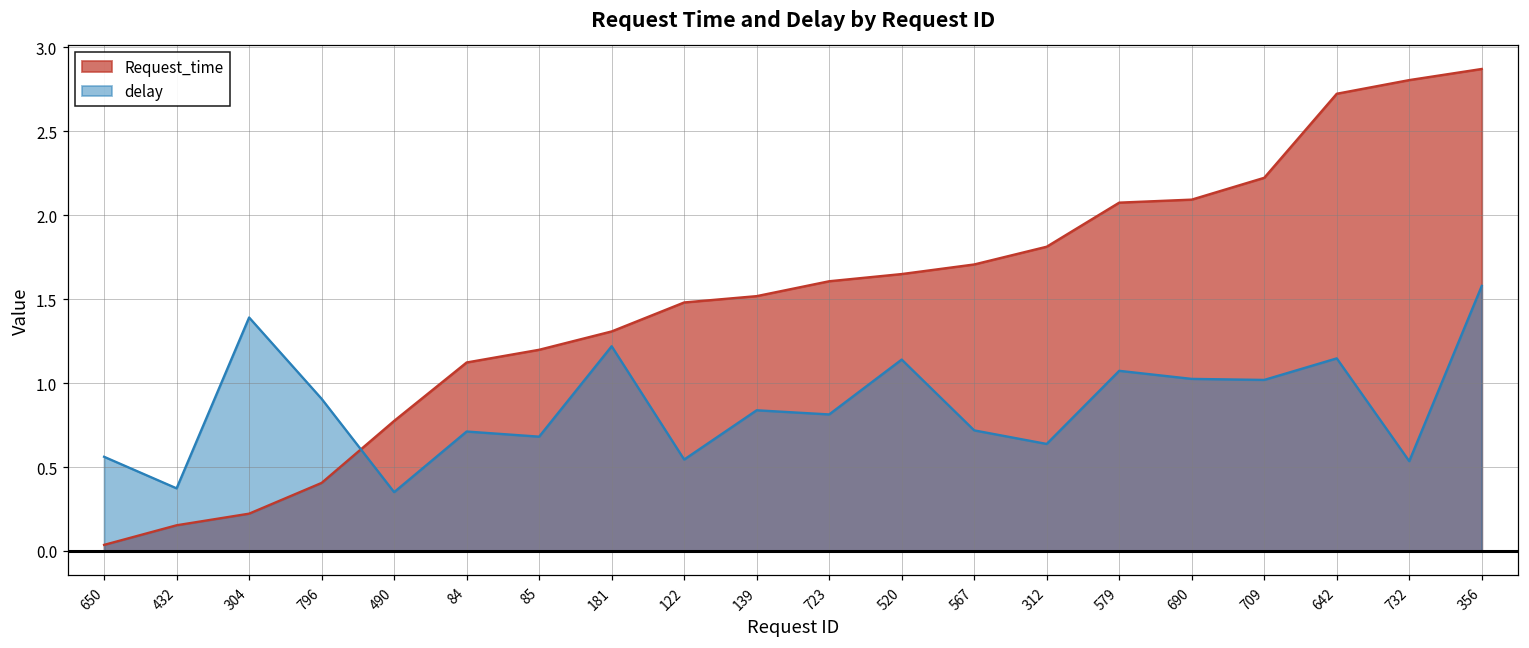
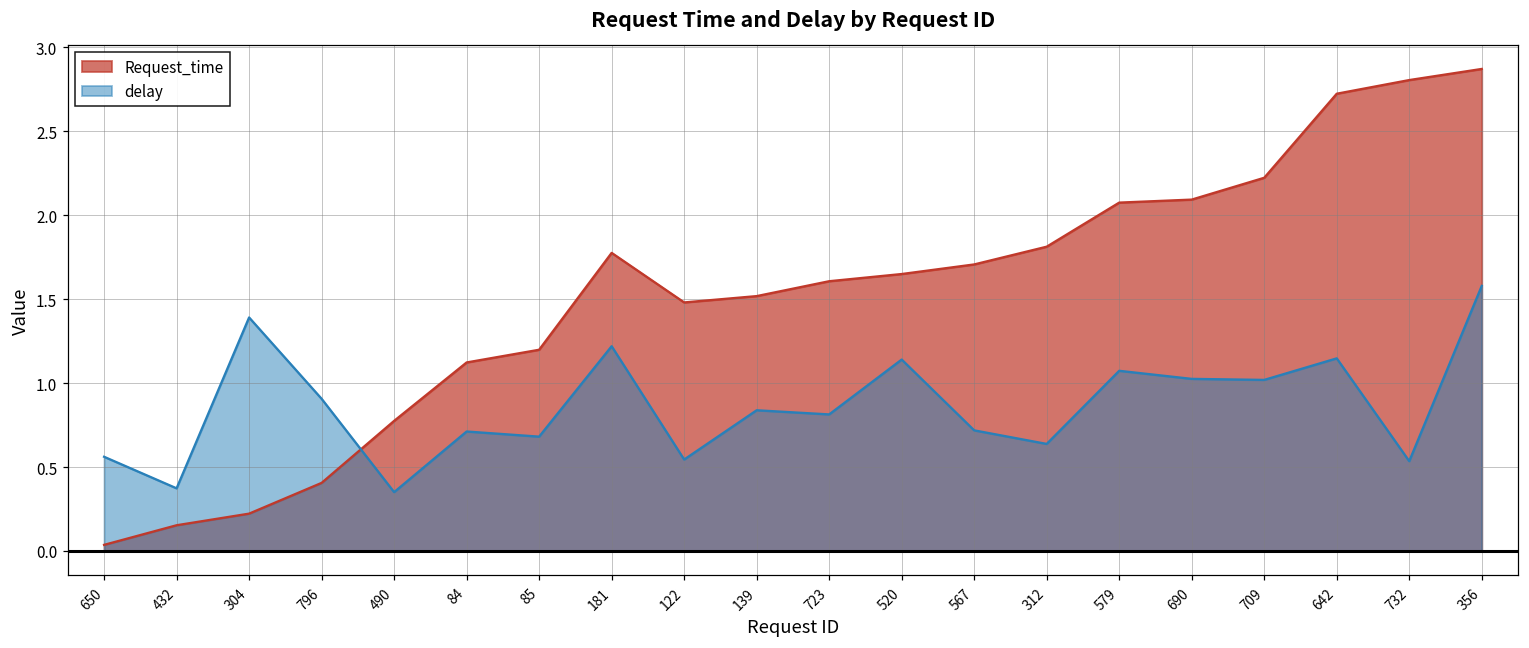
  {
    "Request_time": {
      "650": 0.04,
      "432": 0.15,
      "304": 0.22,
      "796": 0.41,
      "490": 0.77,
      "84": 1.12,
      "85": 1.20,
-     "181": 1.31,
+     "181": 1.78,
      "122": 1.48,
      "139": 1.52,
      "723": 1.61,
      "520": 1.65,
      "567": 1.71,
      "312": 1.81,
      "579": 2.07,
      "690": 2.09,
      "709": 2.22,
      "642": 2.72,
      "732": 2.80,
      "356": 2.87
    },
    "delay": {
      "650": 0.56,
      "432": 0.37,
      "304": 1.39,
      "796": 0.91,
      "490": 0.35,
      "84": 0.71,
      "85": 0.68,
      "181": 1.22,
      "122": 0.54,
      "139": 0.84,
      "723": 0.81,
      "520": 1.14,
      "567": 0.72,
      "312": 0.64,
      "579": 1.07,
      "690": 1.03,
      "709": 1.02,
      "642": 1.15,
      "732": 0.53,
      "356": 1.58
    }
  }
